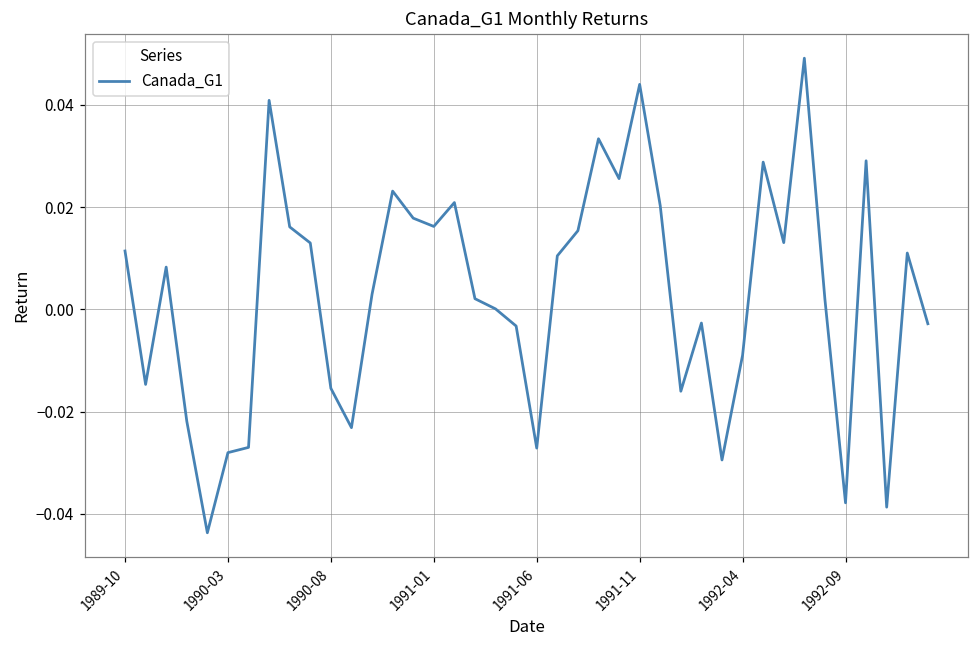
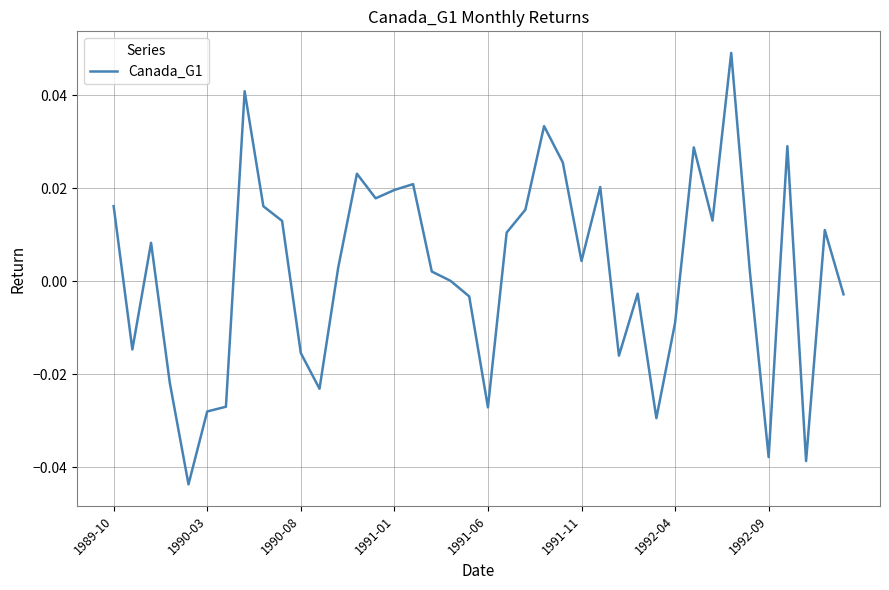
  {
-   "1989-10": 0.011,
+   "1989-10": 0.016,
    "1990-03": -0.028,
    "1990-08": -0.015,
-   "1991-01": 0.016,
+   "1991-01": 0.020,
    "1991-06": -0.027,
-   "1991-11": 0.044,
+   "1991-11": 0.004,
    "1992-04": -0.009,
    "1992-09": -0.038
  }
